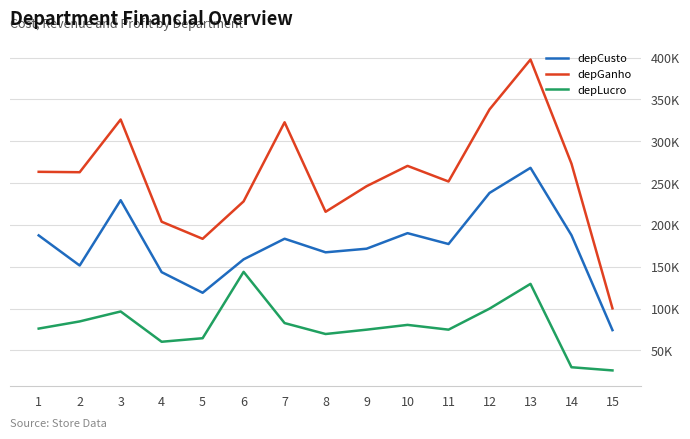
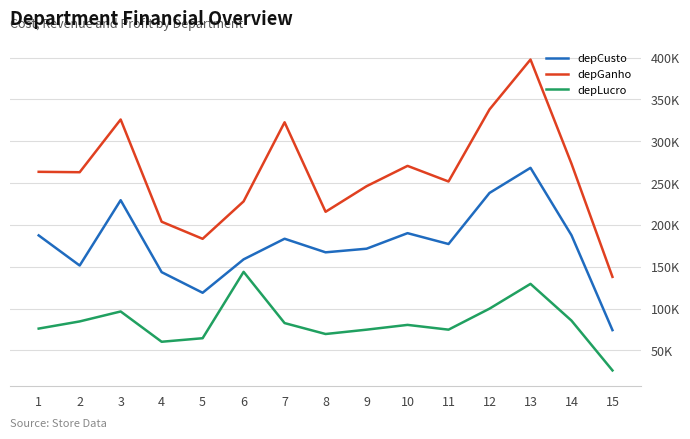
  {
    "depCusto": {
      "1": 190000,
      "2": 150000,
      "3": 230000,
      "4": 140000,
      "5": 120000,
      "6": 160000,
      "7": 180000,
      "8": 170000,
      "9": 170000,
      "10": 190000,
      "11": 180000,
      "12": 240000,
      "13": 270000,
      "14": 190000,
      "15": 70000
    },
    "depGanho": {
      "1": 260000,
      "2": 260000,
      "3": 330000,
      "4": 200000,
      "5": 180000,
      "6": 230000,
      "7": 320000,
      "8": 220000,
      "9": 250000,
      "10": 270000,
      "11": 250000,
      "12": 340000,
      "13": 400000,
      "14": 270000,
-     "15": 100000
+     "15": 140000
    },
    "depLucro": {
      "1": 80000,
      "2": 80000,
      "3": 100000,
      "4": 60000,
      "5": 60000,
      "6": 140000,
      "7": 80000,
      "8": 70000,
      "9": 70000,
      "10": 80000,
      "11": 70000,
      "12": 100000,
      "13": 130000,
-     "14": 30000,
+     "14": 90000,
      "15": 30000
    }
  }
